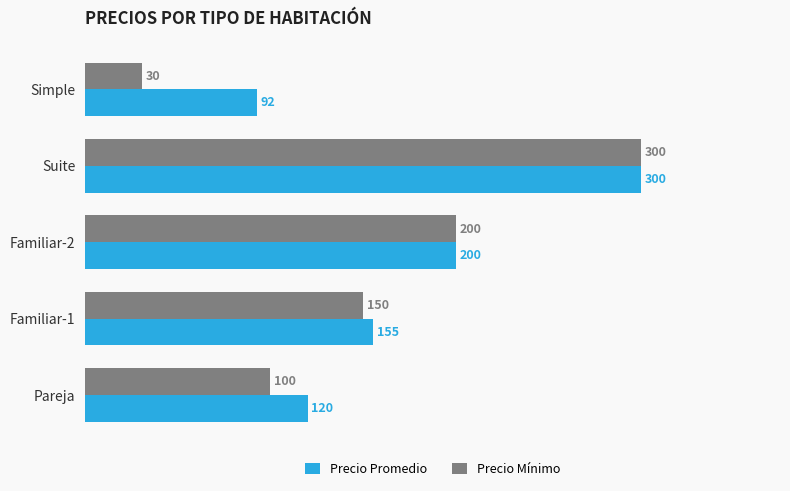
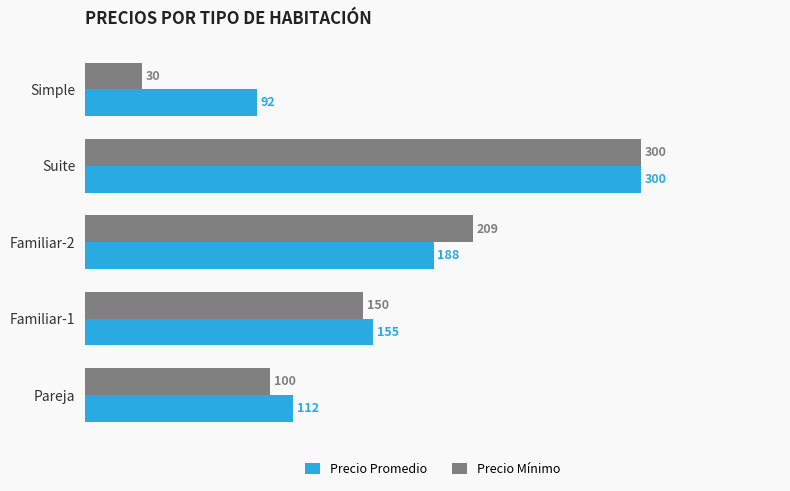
  {
    "Precio Promedio": {
      "Simple": 92,
      "Suite": 300,
-     "Familiar-2": 200,
+     "Familiar-2": 188,
      "Familiar-1": 155,
-     "Pareja": 120
+     "Pareja": 112
    },
    "Precio Mínimo": {
      "Suite": 300,
-     "Familiar-2": 200,
+     "Familiar-2": 209,
      "Familiar-1": 150,
      "Pareja": 100
    }
  }
